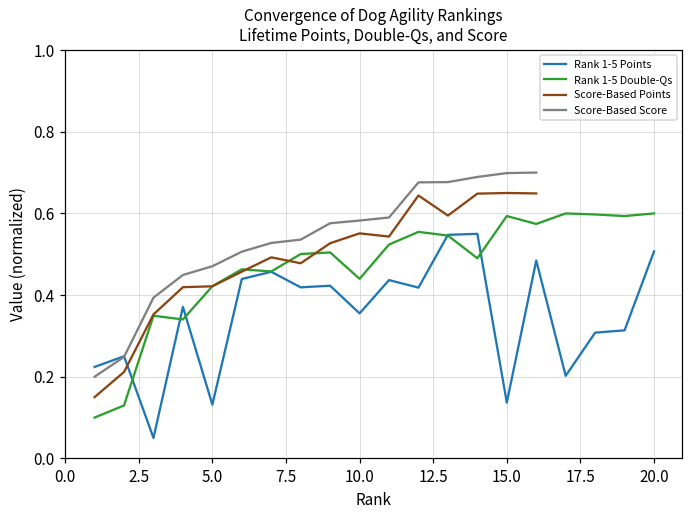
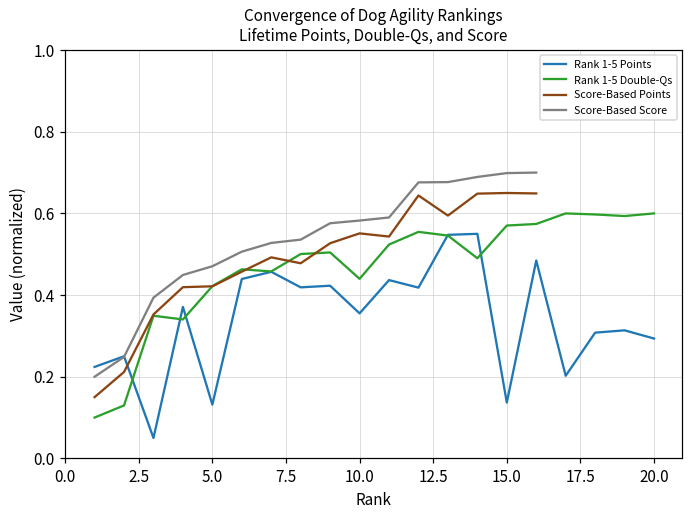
  {
    "Rank 1-5 Points": {
      "5.0": 0.13,
      "10.0": 0.36,
      "15.0": 0.14,
-     "20.0": 0.51
+     "20.0": 0.29
    },
    "Rank 1-5 Double-Qs": {
      "10.0": 0.44,
-     "15.0": 0.59,
+     "15.0": 0.57,
      "20.0": 0.60
    },
    "Score-Based Points": {
      "10.0": 0.55,
      "15.0": 0.65
    },
    "Score-Based Score": {
      "5.0": 0.47,
      "10.0": 0.58,
      "15.0": 0.70
    }
  }
